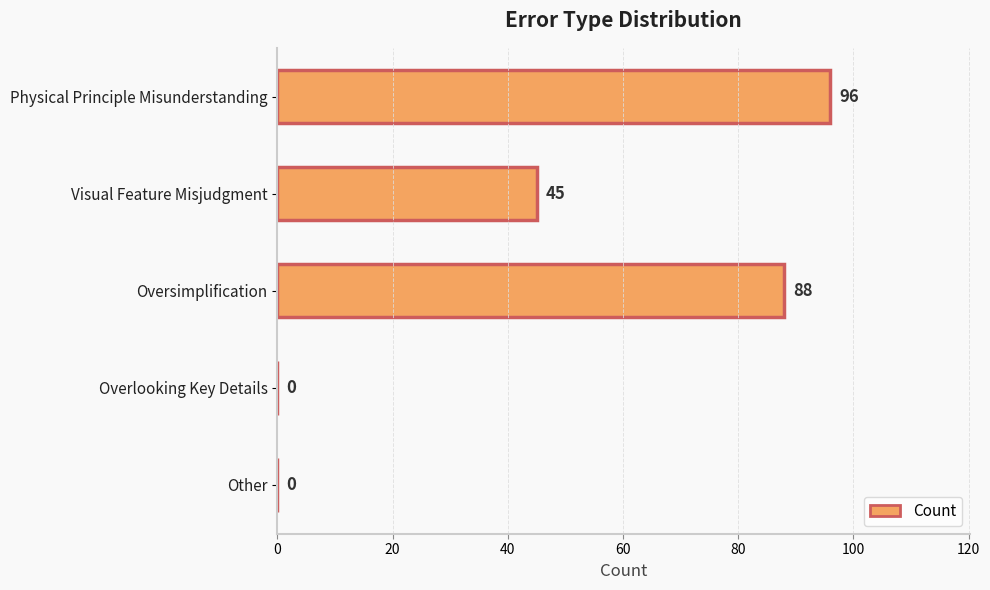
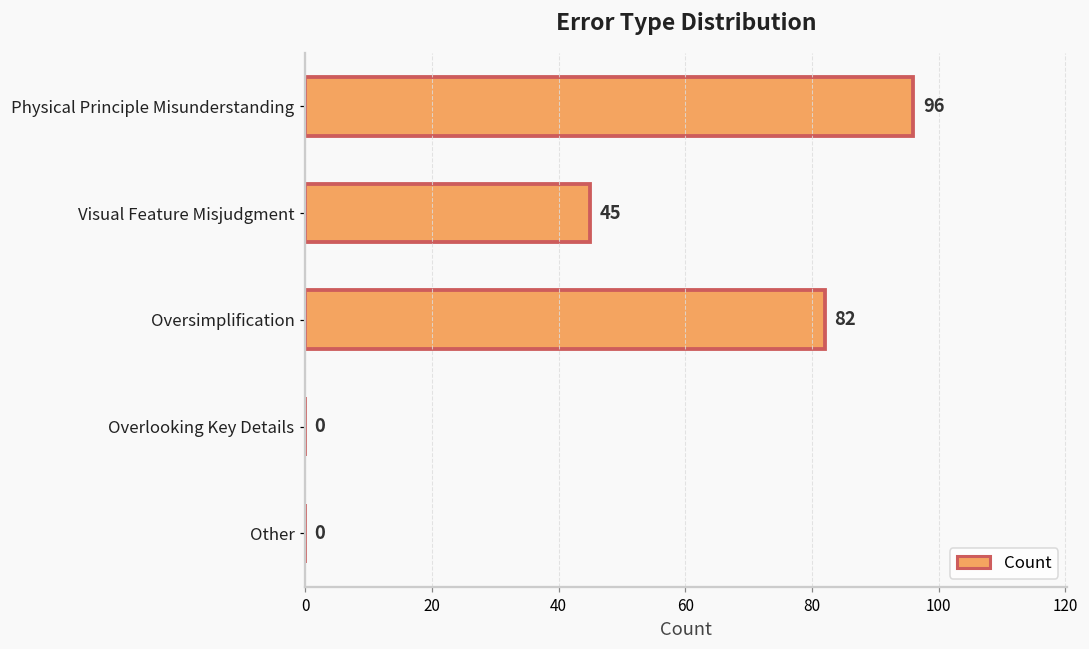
  {
    "Physical Principle Misunderstanding": 96,
    "Visual Feature Misjudgment": 45,
-   "Oversimplification": 88,
+   "Oversimplification": 82,
    "Overlooking Key Details": 0,
    "Other": 0
  }
